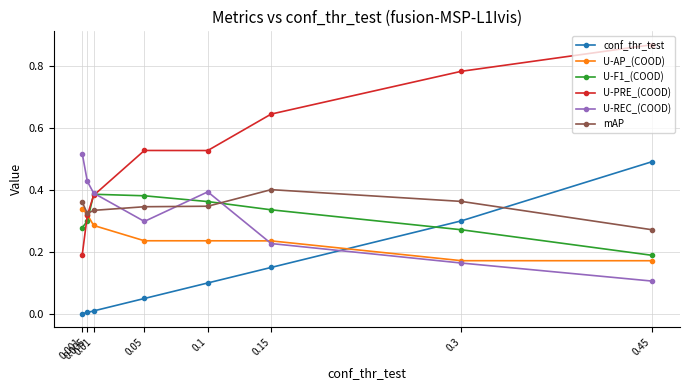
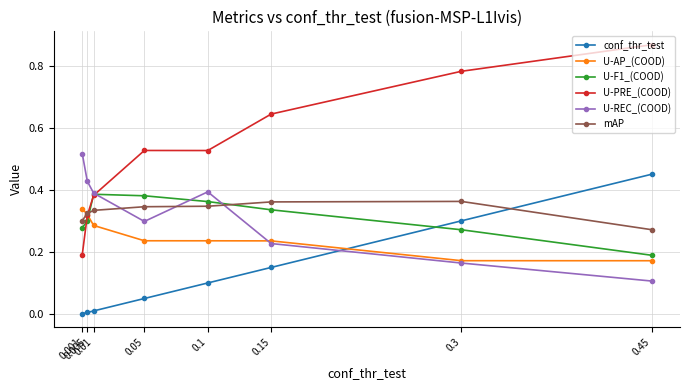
  {
    "conf_thr_test": {
      "0.001": 0.00,
      "0.005": 0.01,
      "0.01": 0.01,
      "0.05": 0.05,
      "0.1": 0.10,
      "0.15": 0.15,
      "0.3": 0.30,
-     "0.45": 0.49
+     "0.45": 0.45
    },
    "U-AP_(COOD)": {
      "0.001": 0.34,
      "0.01": 0.29,
      "0.05": 0.24,
      "0.1": 0.24,
      "0.15": 0.24,
      "0.45": 0.17
    },
    "U-F1_(COOD)": {
      "0.001": 0.28,
      "0.005": 0.30,
      "0.05": 0.38,
      "0.1": 0.36,
      "0.15": 0.34,
      "0.3": 0.27,
      "0.45": 0.19
    },
    "U-PRE_(COOD)": {
      "0.001": 0.19,
      "0.05": 0.53,
      "0.1": 0.53,
      "0.15": 0.64,
      "0.3": 0.78
    },
    "U-REC_(COOD)": {
      "0.001": 0.52,
      "0.005": 0.43,
      "0.05": 0.30,
      "0.1": 0.39,
      "0.15": 0.23,
      "0.45": 0.11
    },
    "mAP": {
-     "0.001": 0.36,
+     "0.001": 0.30,
      "0.01": 0.33,
      "0.05": 0.35,
      "0.1": 0.35,
-     "0.15": 0.40,
+     "0.15": 0.36,
      "0.3": 0.36,
      "0.45": 0.27
    }
  }
